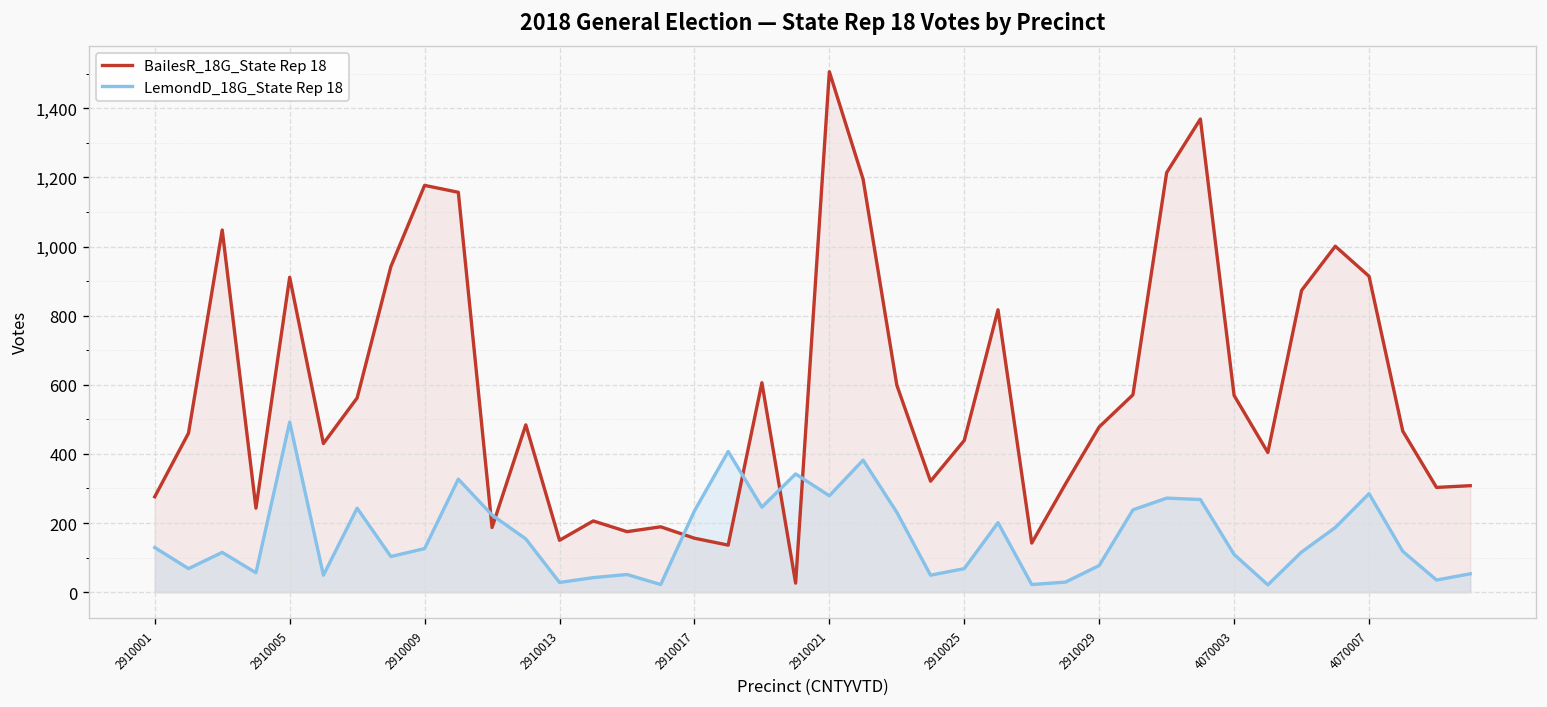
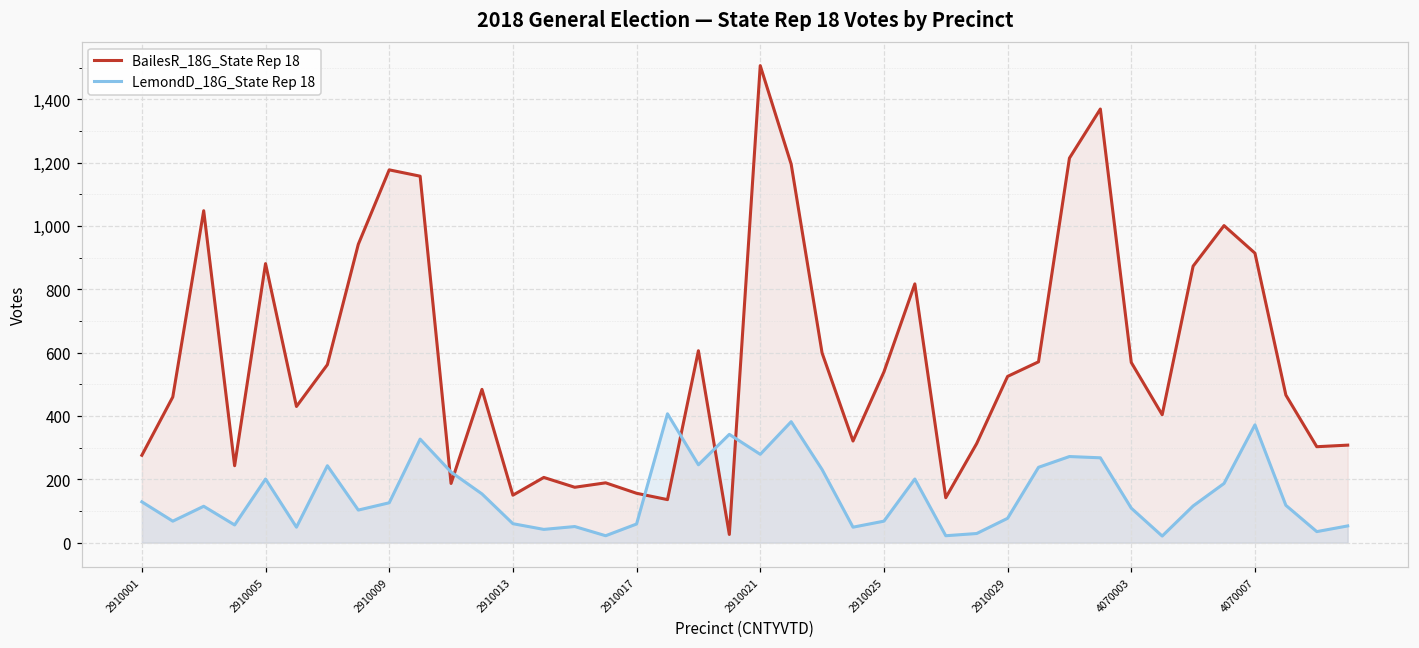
  {
    "BailesR_18G_State Rep 18": {
      "2910001": "280",
-     "2910005": "910",
+     "2910005": "880",
      "2910009": "1,180",
      "2910013": "150",
      "2910017": "160",
      "2910021": "1,510",
-     "2910025": "440",
-     "2910029": "480",
+     "2910025": "540",
+     "2910029": "530",
      "4070003": "570",
      "4070007": "910"
    },
    "LemondD_18G_State Rep 18": {
      "2910001": "130",
-     "2910005": "490",
+     "2910005": "200",
      "2910009": "130",
-     "2910013": "30",
-     "2910017": "240",
+     "2910013": "60",
+     "2910017": "60",
      "2910021": "280",
      "2910025": "70",
      "2910029": "80",
      "4070003": "110",
-     "4070007": "290"
+     "4070007": "370"
    }
  }
